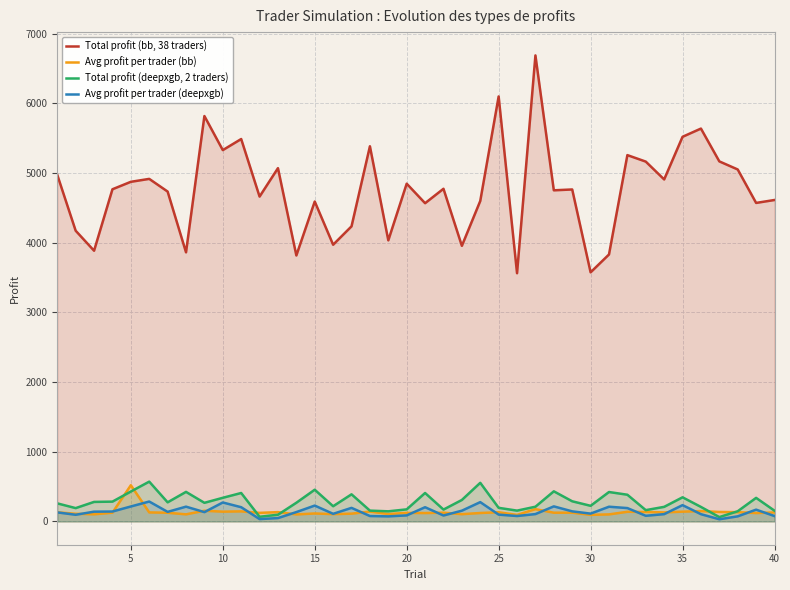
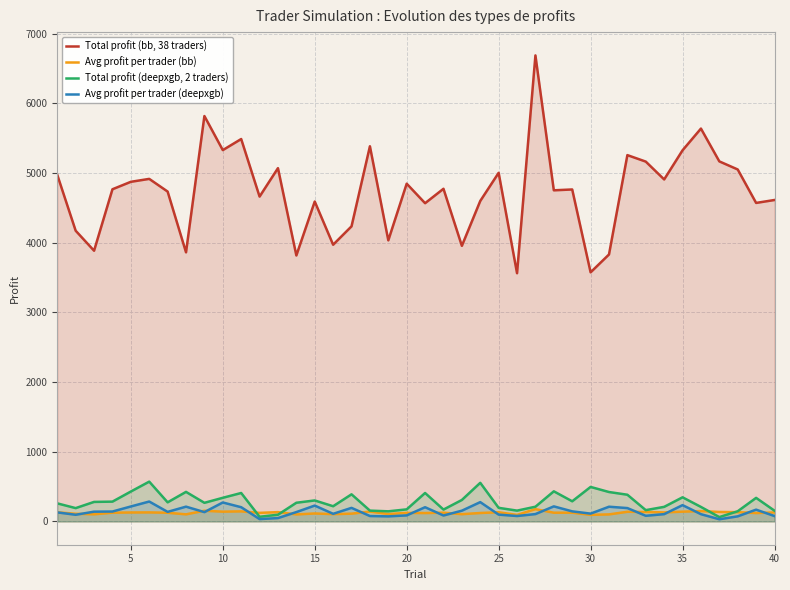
  {
    "Total profit (bb, 38 traders)": {
      "5": 4900,
      "10": 5300,
      "15": 4600,
      "20": 4800,
-     "25": 6100,
+     "25": 5000,
      "30": 3600,
-     "35": 5500,
+     "35": 5300,
      "40": 4600
    },
    "Avg profit per trader (bb)": {
-     "5": 500,
+     "5": 100,
      "10": 100,
      "15": 100,
      "35": 100
    },
    "Total profit (deepxgb, 2 traders)": {
      "5": 400,
      "10": 300,
-     "15": 500,
+     "15": 300,
      "20": 200,
      "25": 200,
-     "30": 200,
+     "30": 500,
      "35": 300
    },
    "Avg profit per trader (deepxgb)": {
      "5": 200,
      "10": 300,
      "15": 200,
      "35": 200,
      "40": 100
    }
  }
